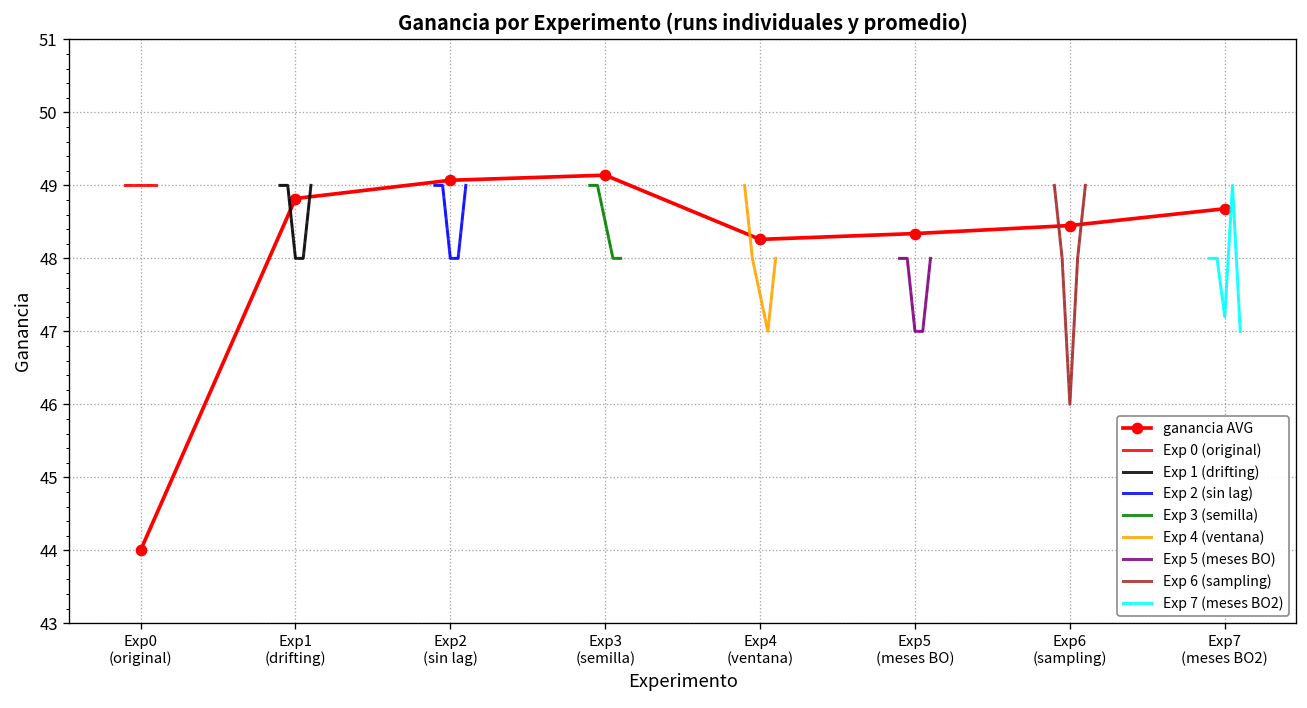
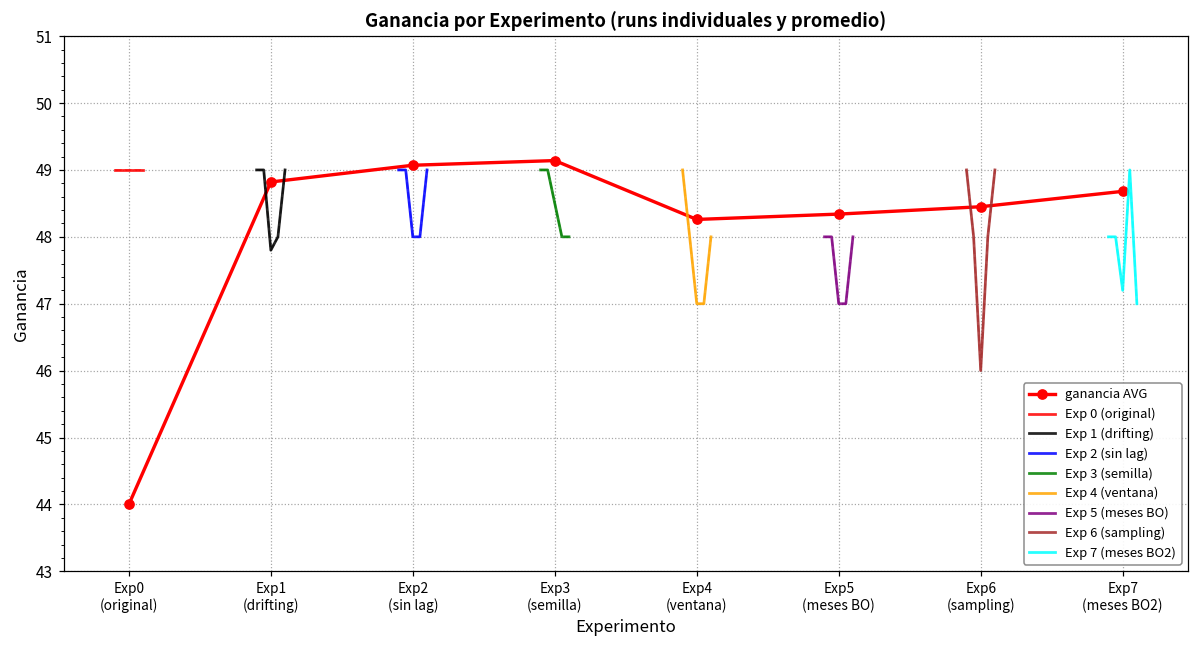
  {
    "Exp 2 (sin lag)": {
      "Exp2 (sin lag)": 48.0
    },
    "Exp 3 (semilla)": {
      "Exp3 (semilla)": 48.5
    },
    "Exp 5 (meses BO)": {
      "Exp5 (meses BO)": 47.0
    },
    "Exp 6 (sampling)": {
      "Exp6 (sampling)": 46.0
    },
    "Exp 7 (meses BO2)": {
      "Exp7 (meses BO2)": 47.2
    },
    "Exp 1 (drifting)": {
-     "Exp1 (drifting)": 48.0
+     "Exp1 (drifting)": 47.8
    },
    "Exp 4 (ventana)": {
-     "Exp4 (ventana)": 47.5
+     "Exp4 (ventana)": 47.0
    }
  }
